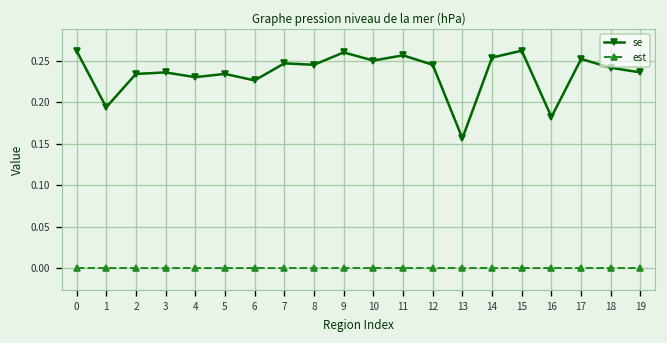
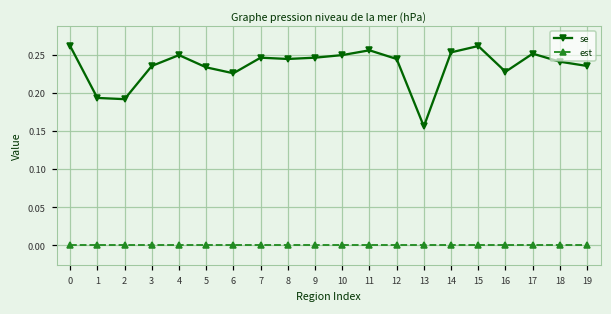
  {
    "se": {
      "0": 0.26,
      "1": 0.19,
-     "2": 0.23,
+     "2": 0.19,
      "3": 0.24,
-     "4": 0.23,
+     "4": 0.25,
      "5": 0.23,
      "6": 0.23,
      "7": 0.25,
      "8": 0.24,
-     "9": 0.26,
+     "9": 0.25,
      "10": 0.25,
      "11": 0.26,
      "12": 0.24,
      "13": 0.16,
      "14": 0.25,
      "15": 0.26,
-     "16": 0.18,
+     "16": 0.23,
      "17": 0.25,
      "19": 0.24
    },
    "est": {
      "0": 0.00,
      "1": 0.00,
      "2": 0.00,
      "3": 0.00,
      "4": 0.00,
      "5": 0.00,
      "6": 0.00,
      "7": 0.00,
      "8": 0.00,
      "9": 0.00,
      "10": 0.00,
      "11": 0.00,
      "12": 0.00,
      "13": 0.00,
      "14": 0.00,
      "15": 0.00,
      "16": 0.00,
      "17": 0.00,
      "18": 0.00,
      "19": 0.00
    }
  }
